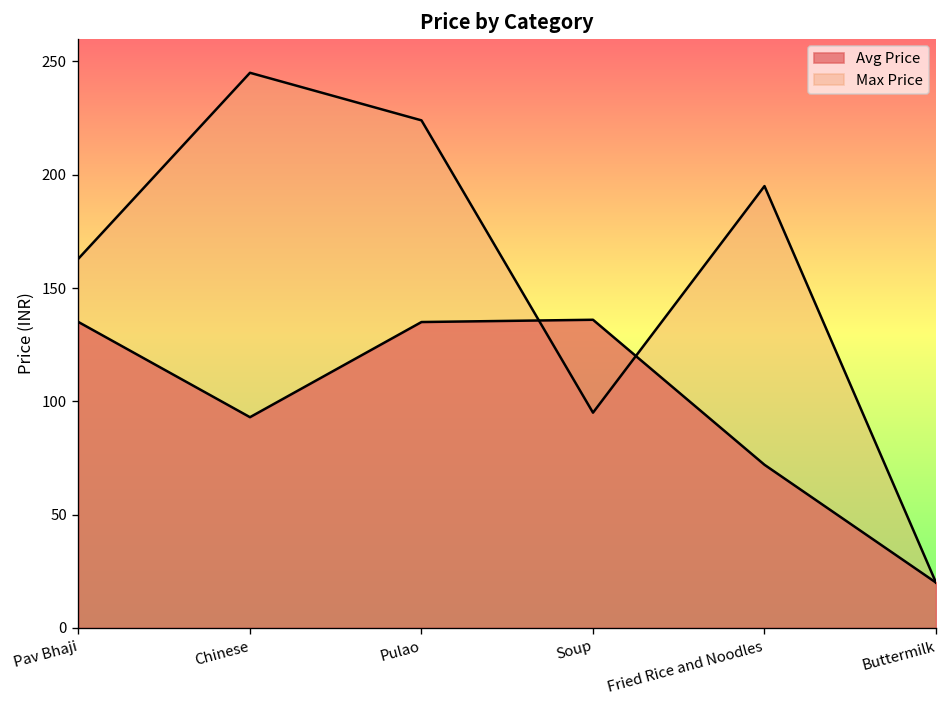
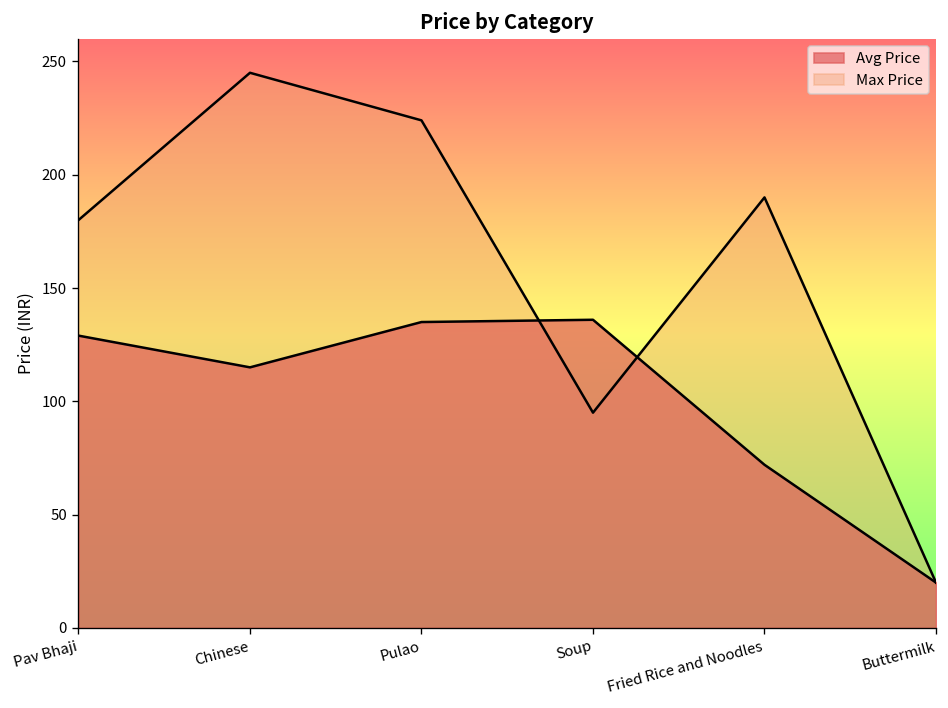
  {
    "Avg Price": {
-     "Pav Bhaji": 135,
-     "Chinese": 93,
+     "Pav Bhaji": 129,
+     "Chinese": 115,
      "Pulao": 135,
      "Soup": 136,
      "Fried Rice and Noodles": 72
    },
    "Max Price": {
-     "Pav Bhaji": 163,
+     "Pav Bhaji": 180,
      "Chinese": 245,
      "Pulao": 224,
      "Soup": 95,
-     "Fried Rice and Noodles": 195
+     "Fried Rice and Noodles": 190
    }
  }
